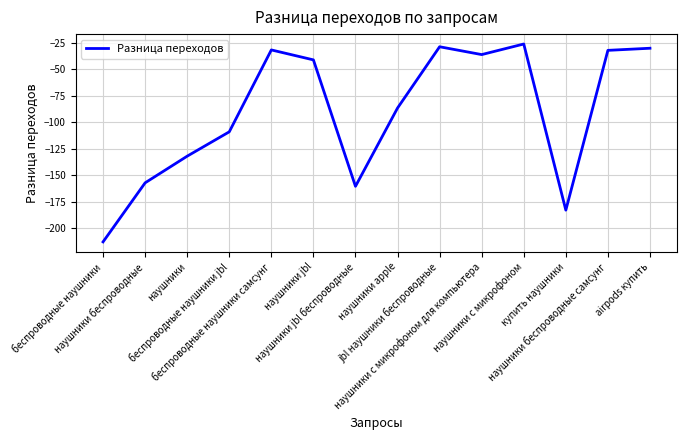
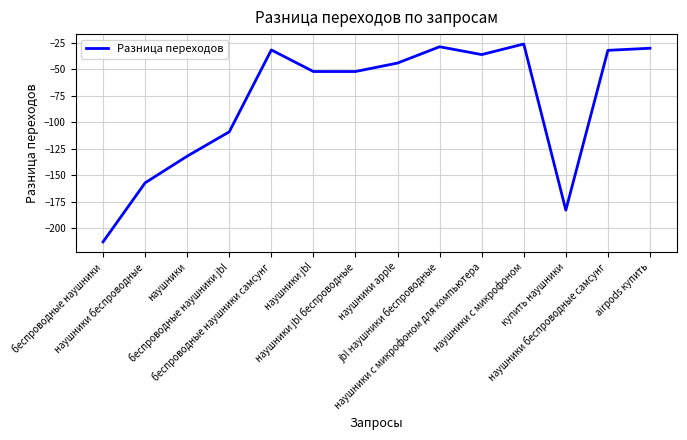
  {
    "беспроводные наушники": -213,
    "наушники беспроводные": -157,
    "наушники": -132,
    "беспроводные наушники jbl": -109,
    "беспроводные наушники самсунг": -32,
-   "наушники jbl": -41,
-   "наушники jbl беспроводные": -161,
-   "наушники apple": -87,
+   "наушники jbl": -52,
+   "наушники jbl беспроводные": -52,
+   "наушники apple": -44,
    "jbl наушники беспроводные": -29,
    "наушники с микрофоном для компьютера": -36,
    "наушники с микрофоном": -26,
    "купить наушники": -183,
    "наушники беспроводные самсунг": -32,
    "airpods купить": -30
  }
